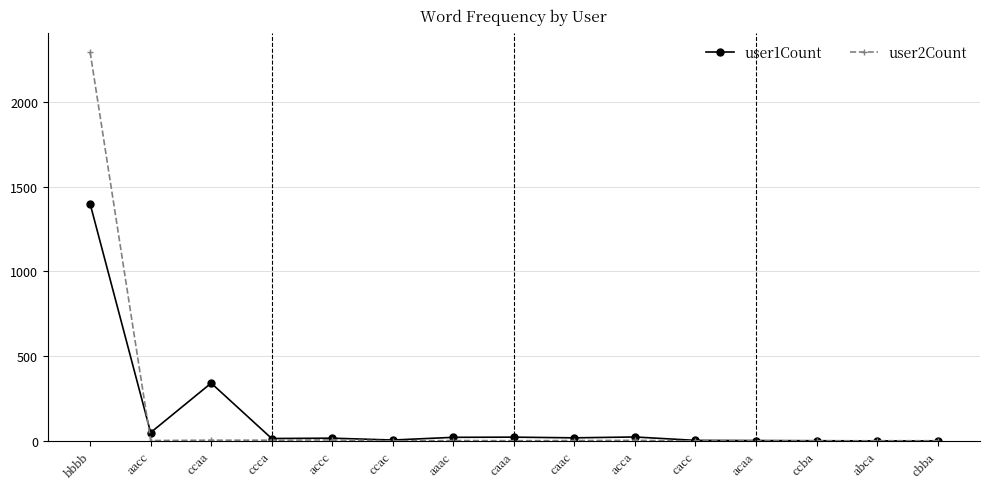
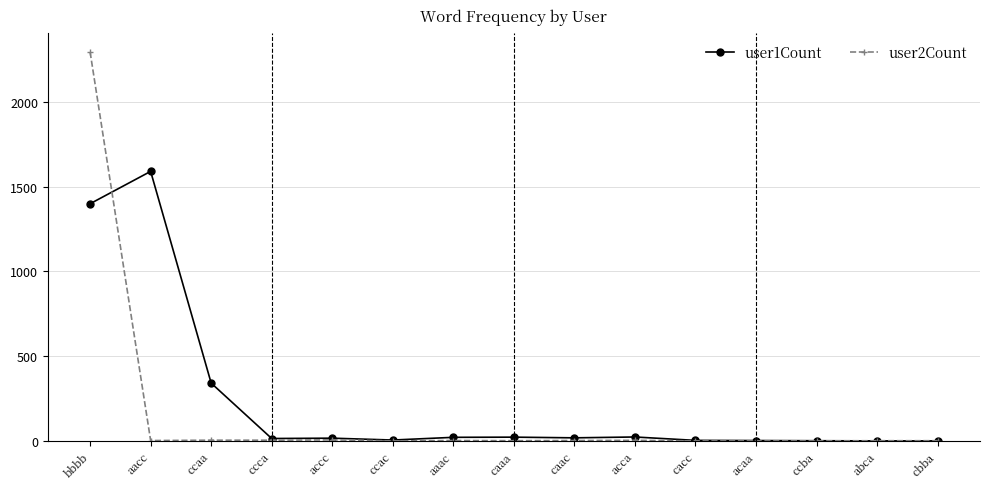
  {
    "user1Count": {
      "bbbb": 1400,
-     "aacc": 50,
+     "aacc": 1590,
      "ccaa": 340,
      "aaac": 20,
      "caaa": 20,
      "caac": 20,
      "acca": 20
    },
    "user2Count": {
      "bbbb": 2300,
      "aacc": 0,
      "ccaa": 0,
      "aaac": 0,
      "caaa": 0,
      "caac": 0,
      "acca": 0
    }
  }
